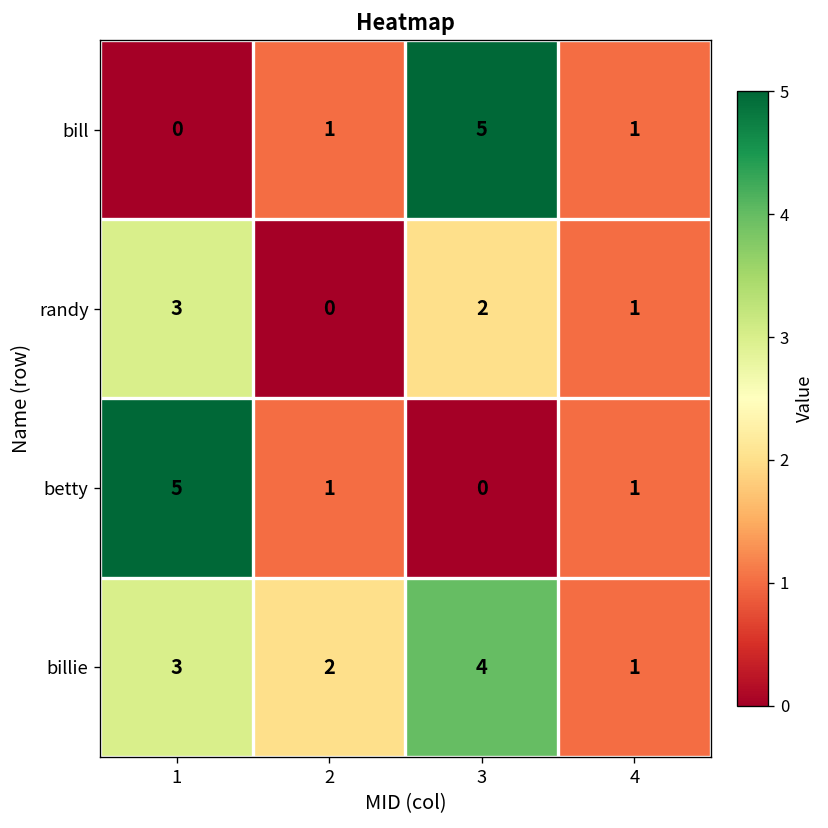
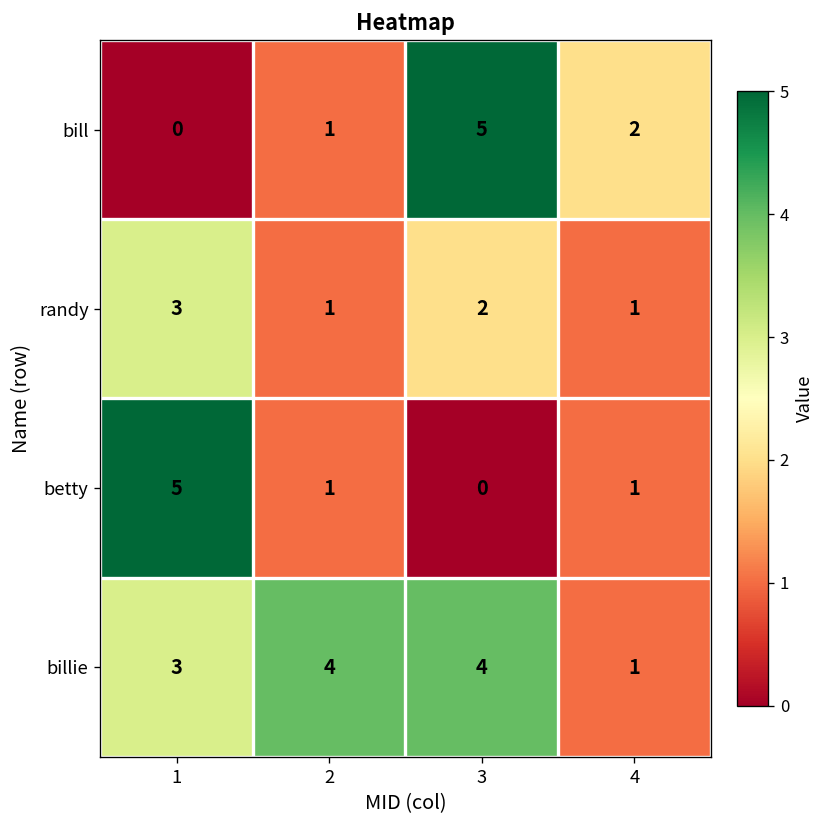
  {
    "bill": {
      "1": 0,
      "2": 1,
      "3": 5,
-     "4": 1
+     "4": 2
    },
    "randy": {
      "1": 3,
-     "2": 0,
+     "2": 1,
      "3": 2,
      "4": 1
    },
    "betty": {
      "1": 5,
      "2": 1,
      "3": 0,
      "4": 1
    },
    "billie": {
      "1": 3,
-     "2": 2,
+     "2": 4,
      "3": 4,
      "4": 1
    }
  }
